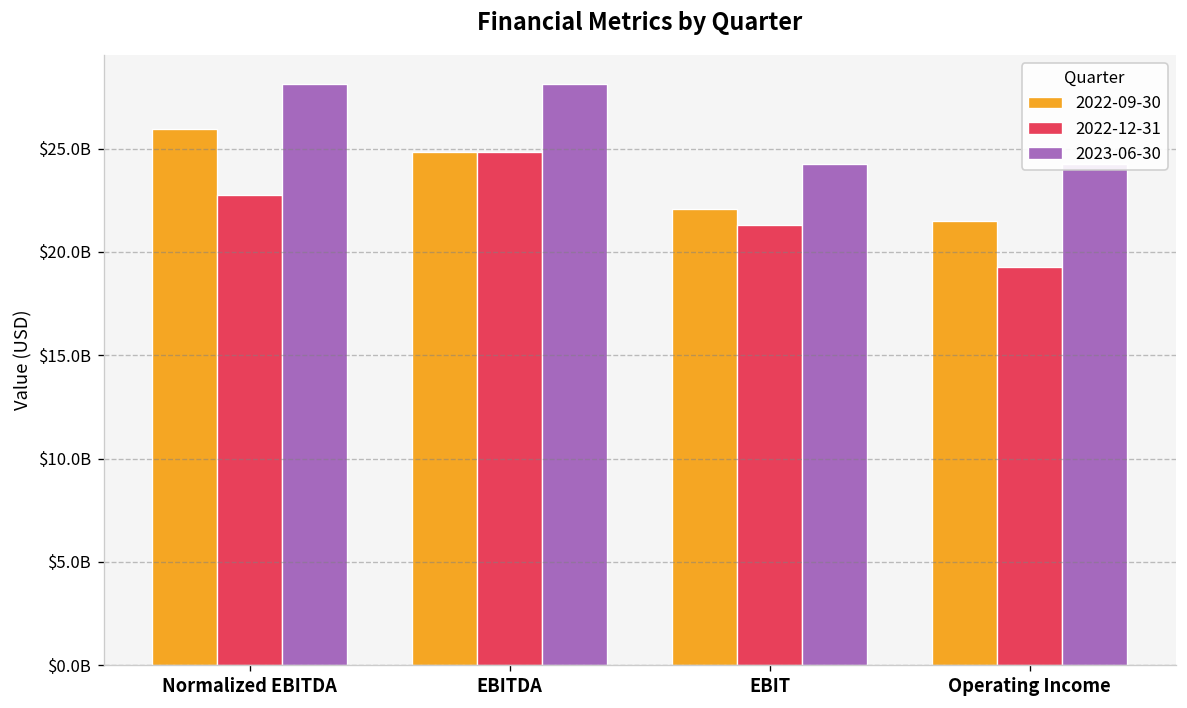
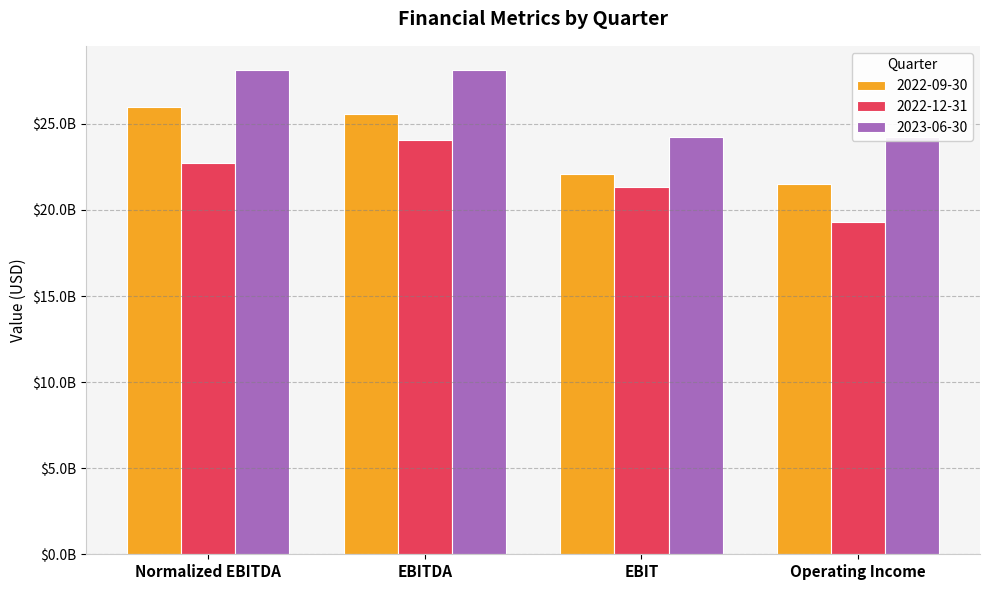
  {
    "2022-09-30": {
      "Normalized EBITDA": "$26000000000",
-     "EBITDA": "$24900000000",
+     "EBITDA": "$25600000000",
      "EBIT": "$22100000000",
      "Operating Income": "$21500000000"
    },
    "2022-12-31": {
      "Normalized EBITDA": "$22800000000",
-     "EBITDA": "$24800000000",
+     "EBITDA": "$24000000000",
      "EBIT": "$21300000000",
      "Operating Income": "$19300000000"
    },
    "2023-06-30": {
      "Normalized EBITDA": "$28100000000",
      "EBITDA": "$28100000000",
      "EBIT": "$24300000000"
    }
  }
